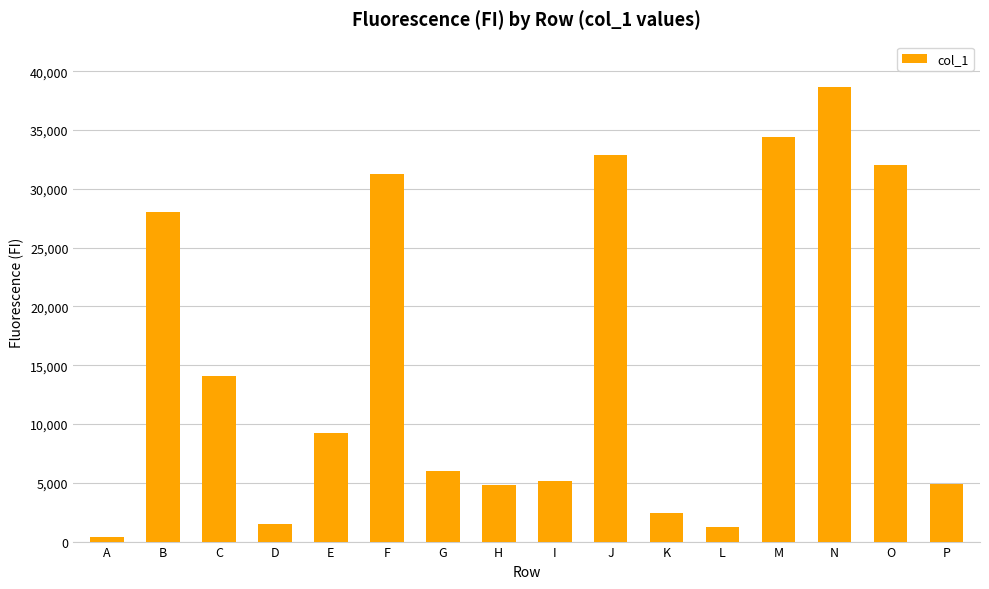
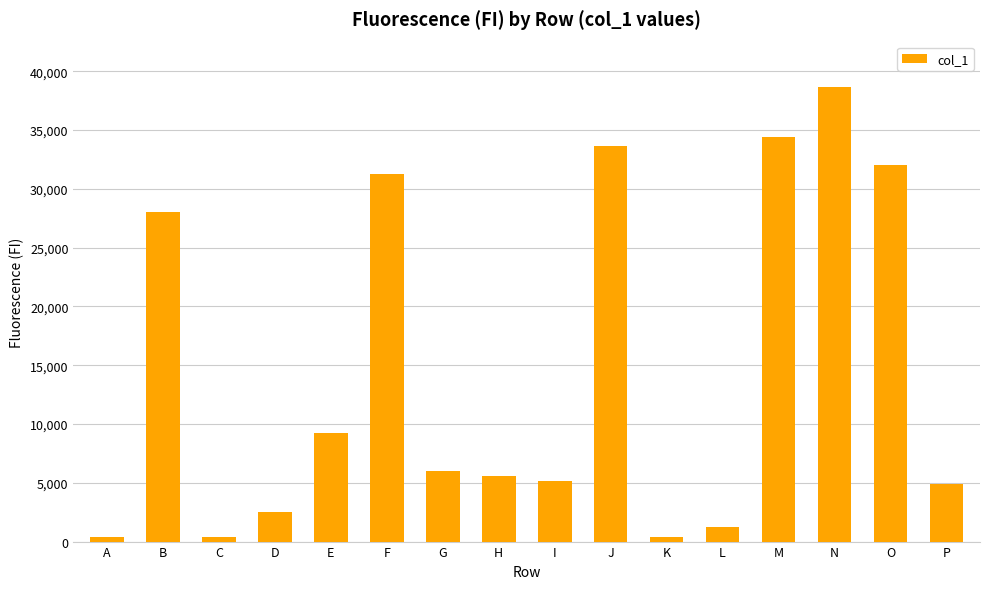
  {
    "A": "400",
    "B": "28,000",
-   "C": "14,100",
-   "D": "1,500",
+   "C": "400",
+   "D": "2,500",
    "E": "9,200",
    "F": "31,300",
    "G": "6,000",
-   "H": "4,800",
+   "H": "5,600",
    "I": "5,100",
-   "J": "32,900",
-   "K": "2,400",
+   "J": "33,600",
+   "K": "400",
    "L": "1,300",
    "M": "34,400",
    "N": "38,700",
    "O": "32,100",
    "P": "4,900"
  }
